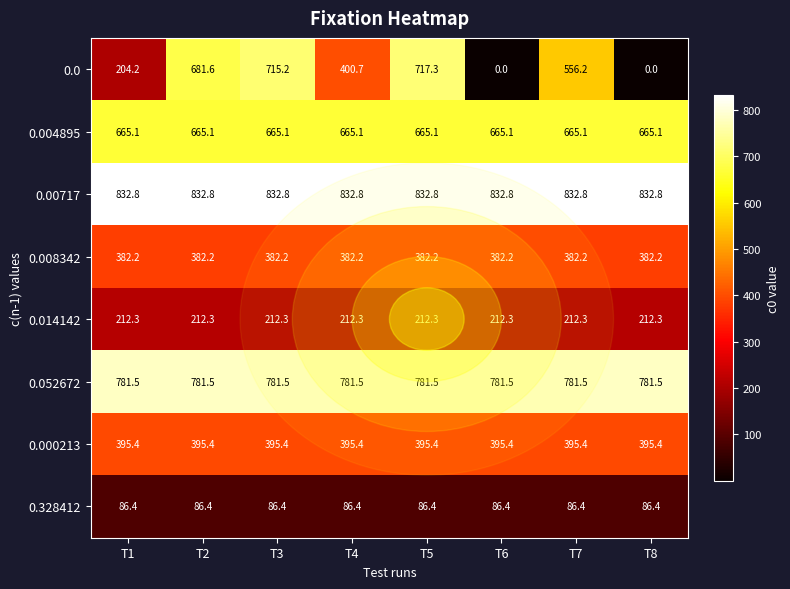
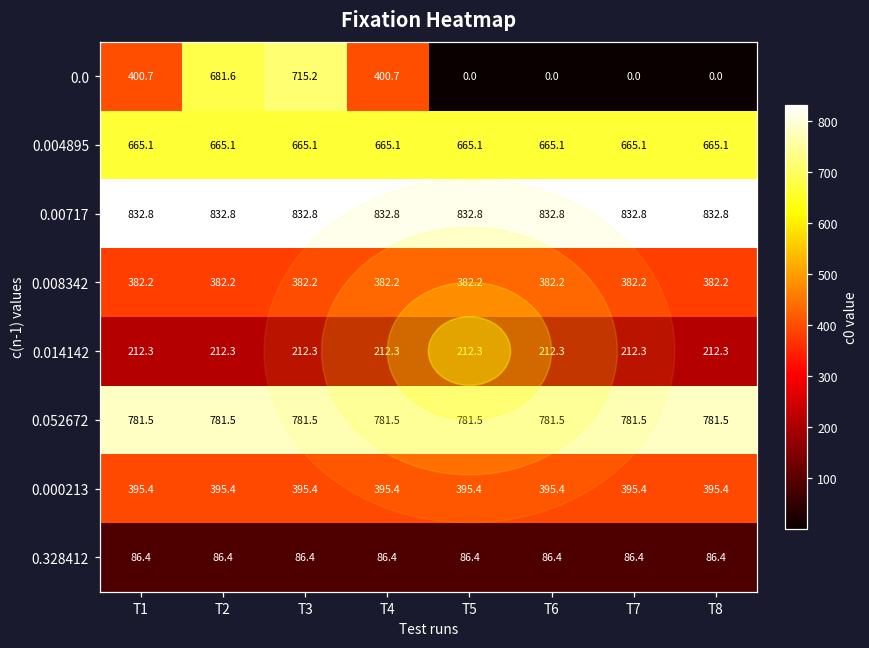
  {
    "0.0": {
-     "T1": 204.2,
+     "T1": 400.7,
      "T2": 681.6,
      "T3": 715.2,
      "T4": 400.7,
-     "T5": 717.3,
+     "T5": 0.0,
      "T6": 0.0,
-     "T7": 556.2,
+     "T7": 0.0,
      "T8": 0.0
    },
    "0.004895": {
      "T1": 665.1,
      "T2": 665.1,
      "T3": 665.1,
      "T4": 665.1,
      "T5": 665.1,
      "T6": 665.1,
      "T7": 665.1,
      "T8": 665.1
    },
    "0.00717": {
      "T1": 832.8,
      "T2": 832.8,
      "T3": 832.8,
      "T4": 832.8,
      "T5": 832.8,
      "T6": 832.8,
      "T7": 832.8,
      "T8": 832.8
    },
    "0.008342": {
      "T1": 382.2,
      "T2": 382.2,
      "T3": 382.2,
      "T4": 382.2,
      "T5": 382.2,
      "T6": 382.2,
      "T7": 382.2,
      "T8": 382.2
    },
    "0.014142": {
      "T1": 212.3,
      "T2": 212.3,
      "T3": 212.3,
      "T4": 212.3,
      "T5": 212.3,
      "T6": 212.3,
      "T7": 212.3,
      "T8": 212.3
    },
    "0.052672": {
      "T1": 781.5,
      "T2": 781.5,
      "T3": 781.5,
      "T4": 781.5,
      "T5": 781.5,
      "T6": 781.5,
      "T7": 781.5,
      "T8": 781.5
    },
    "0.000213": {
      "T1": 395.4,
      "T2": 395.4,
      "T3": 395.4,
      "T4": 395.4,
      "T5": 395.4,
      "T6": 395.4,
      "T7": 395.4,
      "T8": 395.4
    },
    "0.328412": {
      "T1": 86.4,
      "T2": 86.4,
      "T3": 86.4,
      "T4": 86.4,
      "T5": 86.4,
      "T6": 86.4,
      "T7": 86.4,
      "T8": 86.4
    }
  }
